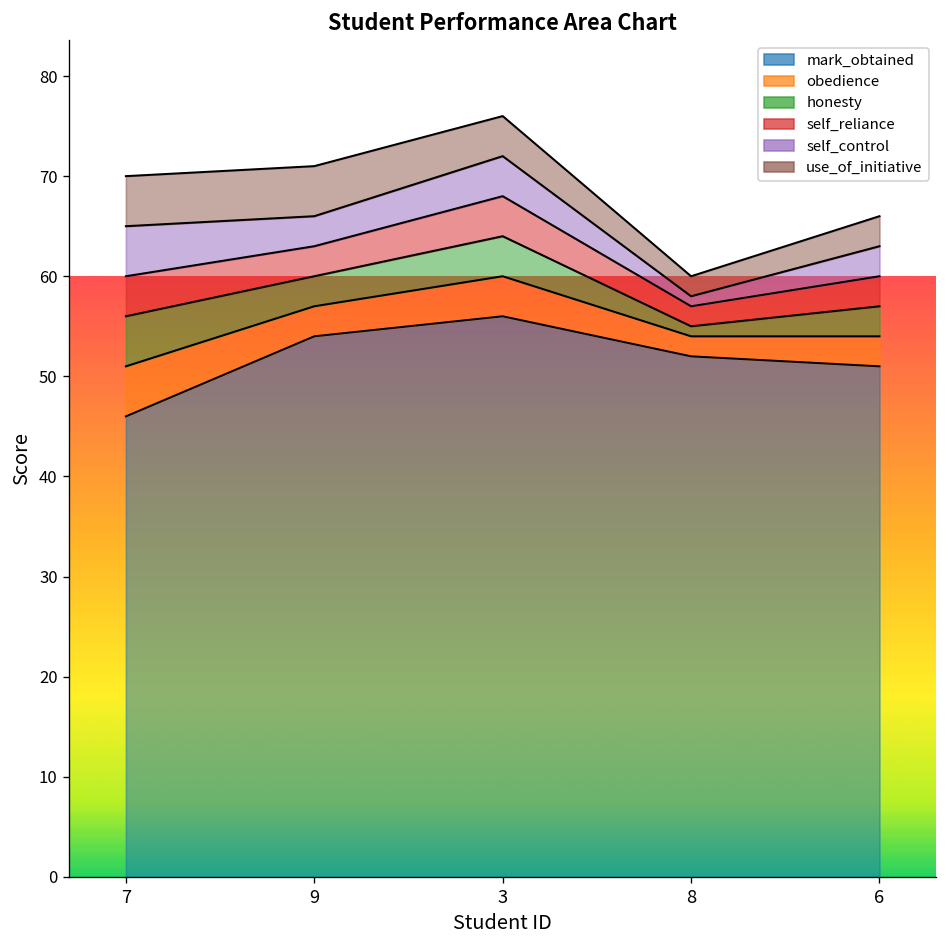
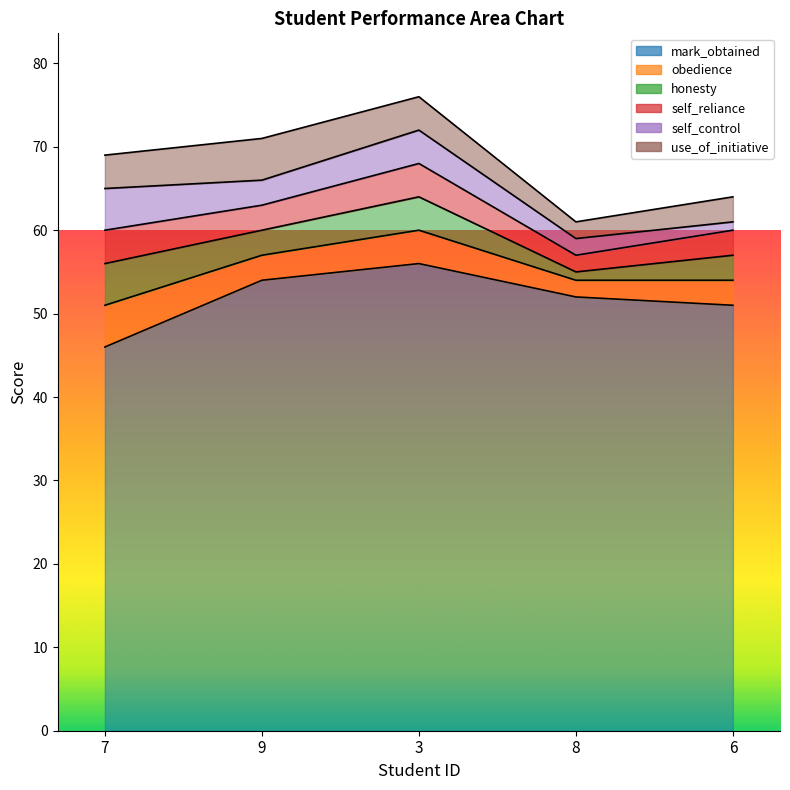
  {
    "mark_obtained": {
      "7": 46,
      "9": 54,
      "3": 56,
      "8": 52,
      "6": 51
    },
    "obedience": {
      "7": 5,
      "9": 3,
      "3": 4,
      "8": 2,
      "6": 3
    },
    "honesty": {
      "7": 5,
      "9": 3,
      "3": 4,
      "8": 1,
      "6": 3
    },
    "self_reliance": {
      "7": 4,
      "9": 3,
      "3": 4,
      "8": 2,
      "6": 3
    },
    "self_control": {
      "7": 5,
      "9": 3,
      "3": 4,
-     "8": 1,
-     "6": 3
+     "8": 2,
+     "6": 1
    },
    "use_of_initiative": {
-     "7": 5,
+     "7": 4,
      "9": 5,
      "3": 4,
      "8": 2,
      "6": 3
    }
  }
